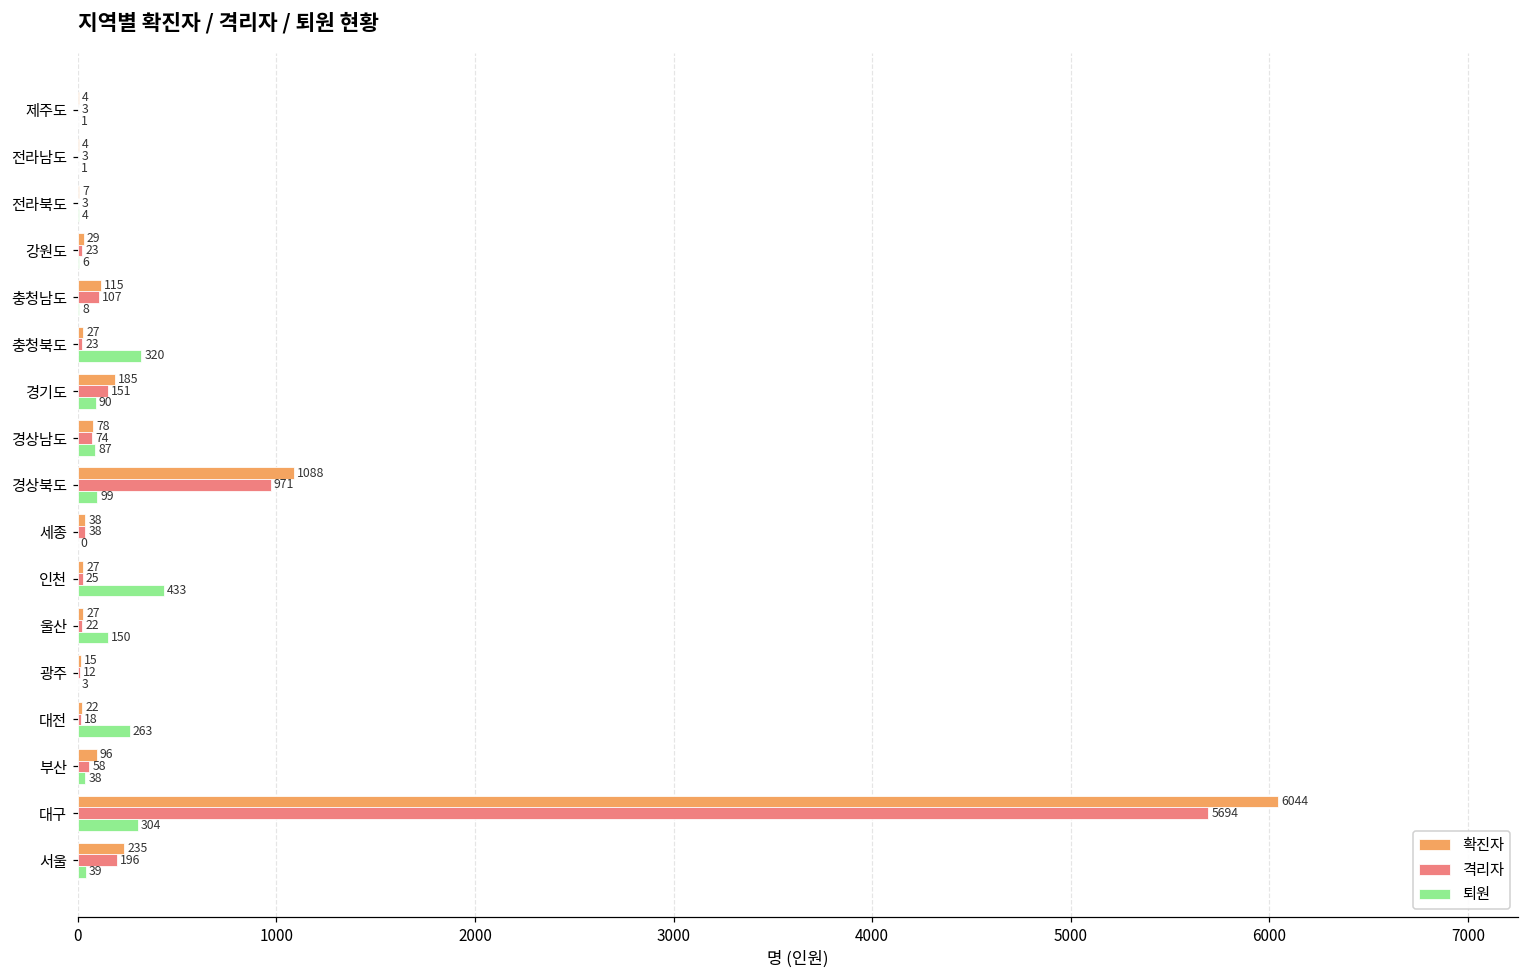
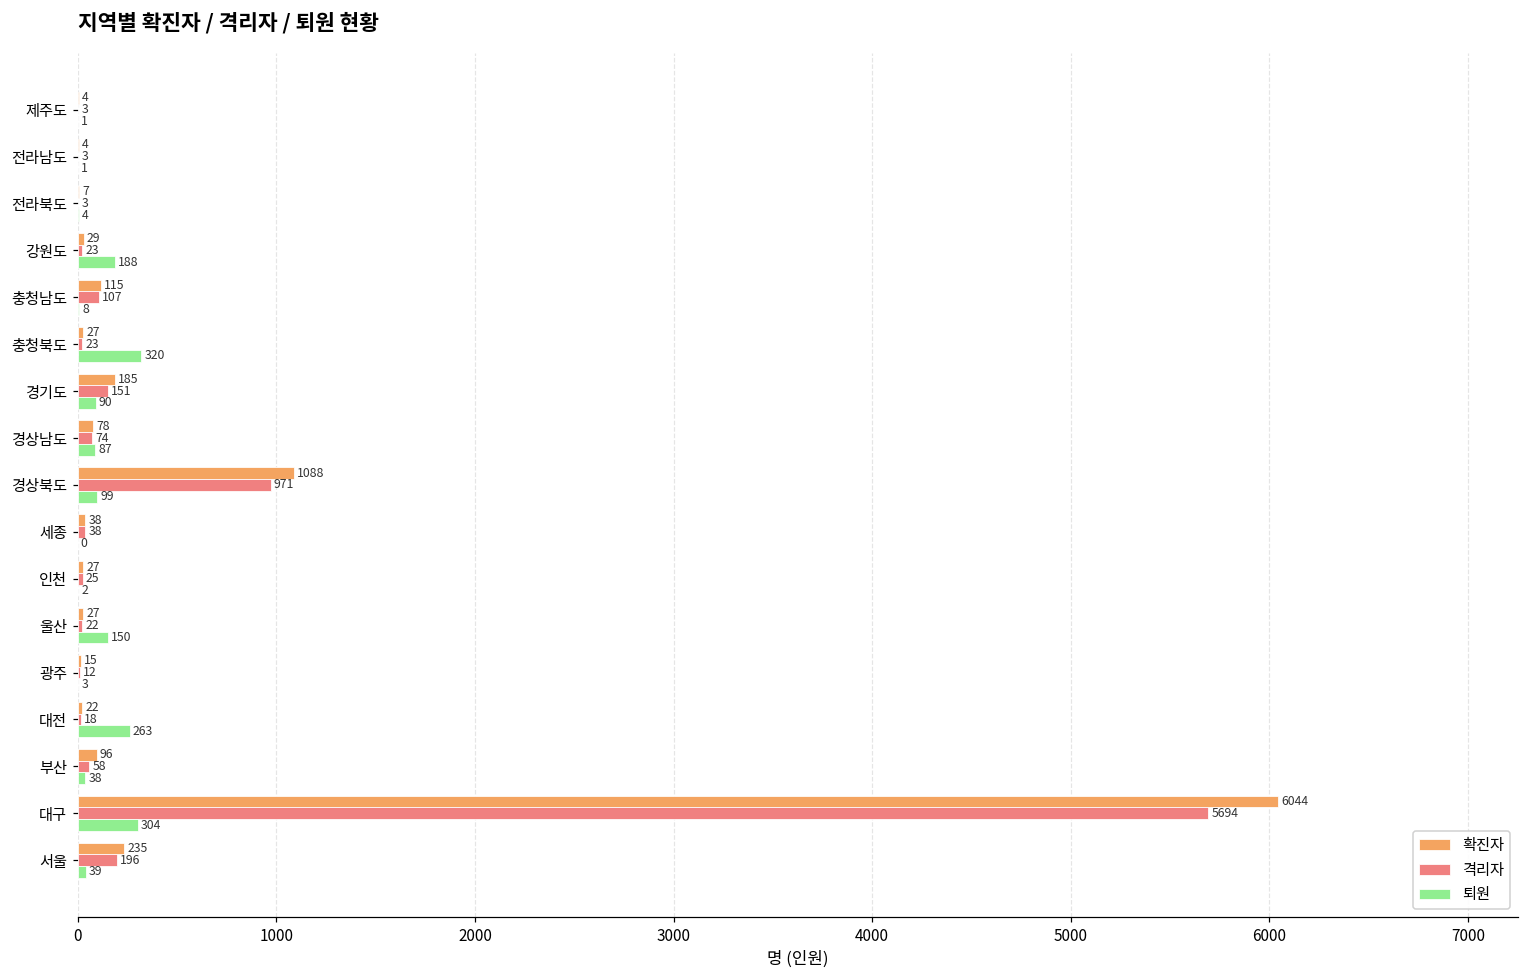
  {
    "퇴원": {
      "제주도": 1,
      "전라남도": 1,
      "전라북도": 4,
-     "강원도": 6,
+     "강원도": 188,
      "충청남도": 8,
      "충청북도": 320,
      "경기도": 90,
      "경상남도": 87,
      "경상북도": 99,
      "세종": 0,
-     "인천": 433,
+     "인천": 2,
      "울산": 150,
      "광주": 3,
      "대전": 263,
      "부산": 38,
      "대구": 304,
      "서울": 39
    }
  }
